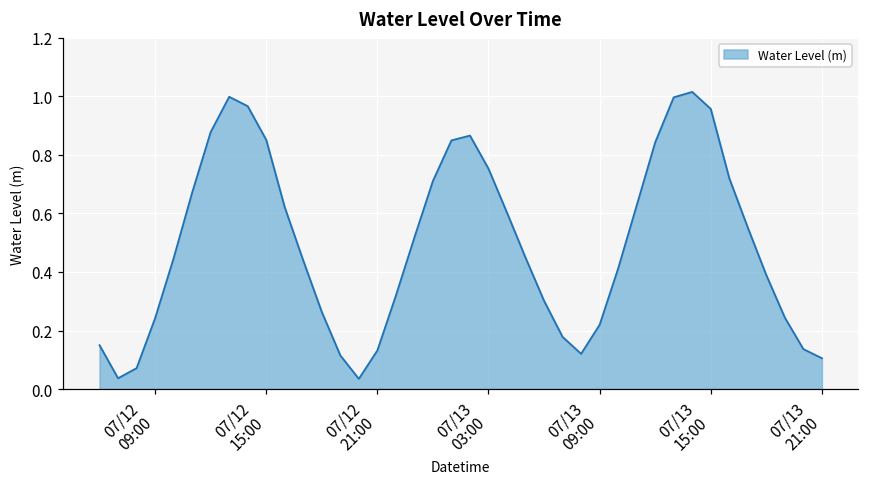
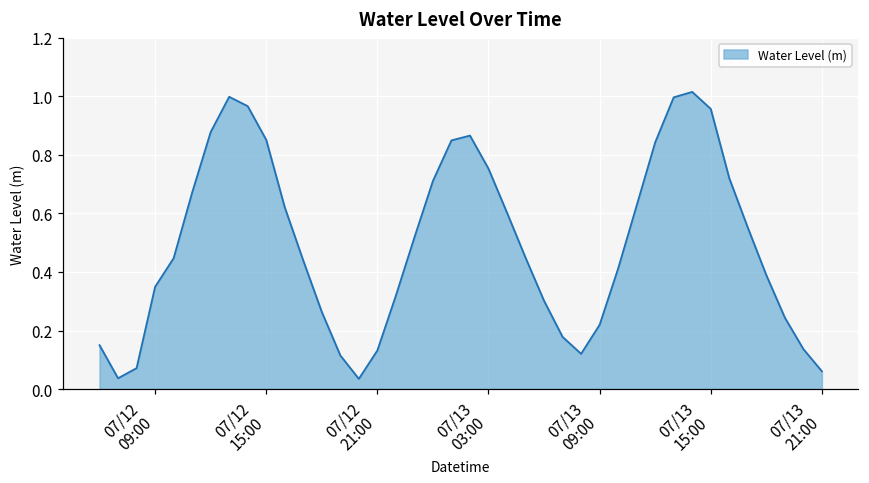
  {
-   "07/12 09:00": 0.24,
+   "07/12 09:00": 0.35,
    "07/12 15:00": 0.85,
    "07/12 21:00": 0.13,
    "07/13 03:00": 0.75,
    "07/13 09:00": 0.22,
    "07/13 15:00": 0.96,
-   "07/13 21:00": 0.11
+   "07/13 21:00": 0.06
  }
